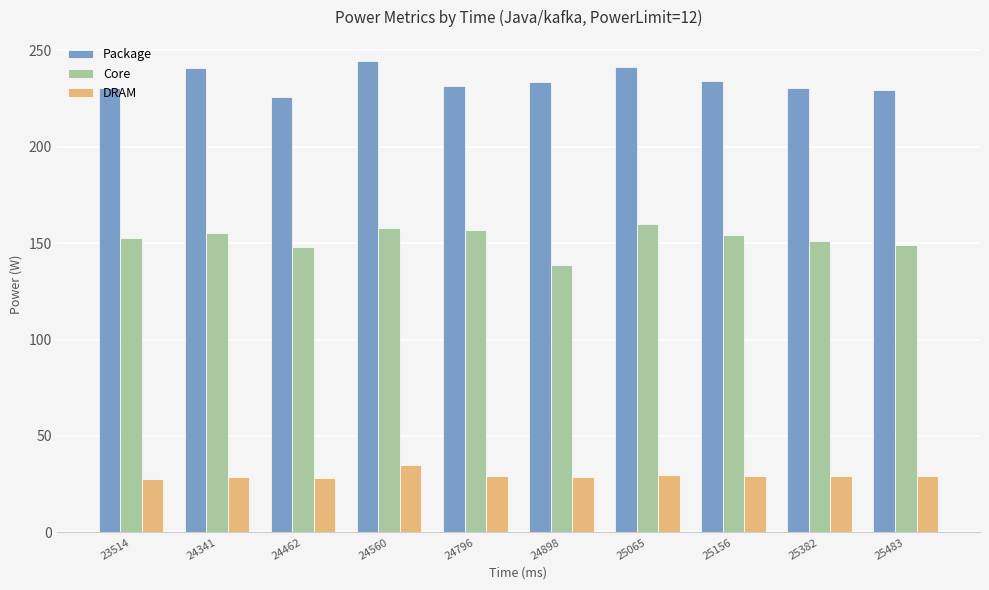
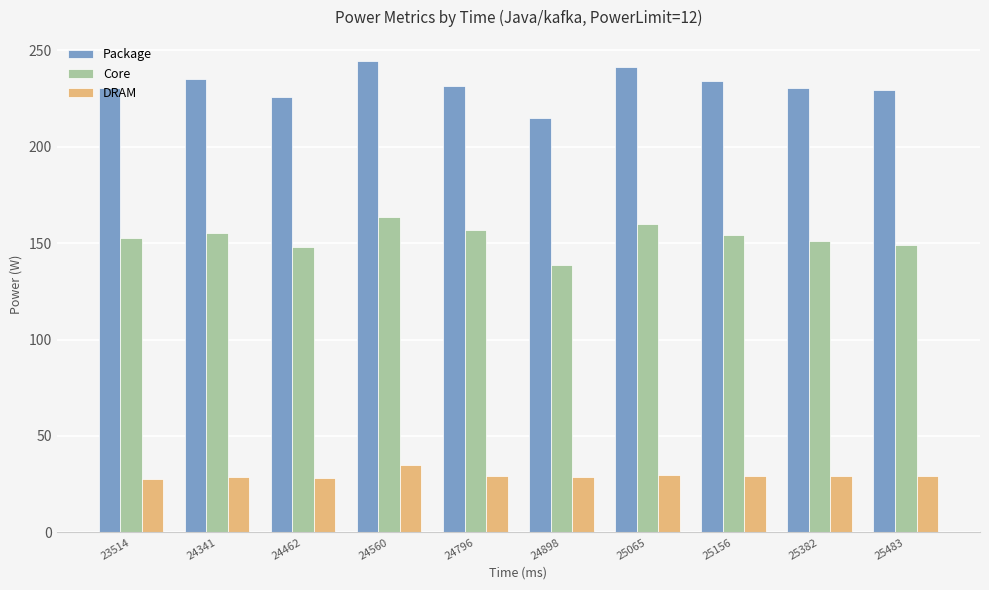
  {
    "Package": {
      "23514": 231,
-     "24341": 241,
+     "24341": 235,
      "24462": 226,
      "24560": 245,
      "24796": 232,
-     "24898": 233,
+     "24898": 215,
      "25065": 242,
      "25156": 234,
      "25382": 231,
      "25483": 230
    },
    "Core": {
      "23514": 153,
      "24341": 155,
      "24462": 148,
-     "24560": 158,
+     "24560": 163,
      "24796": 157,
      "24898": 139,
      "25065": 160,
      "25156": 154,
      "25382": 151,
      "25483": 149
    },
    "DRAM": {
      "23514": 28,
      "24341": 29,
      "24462": 28,
      "24560": 35,
      "24796": 29,
      "24898": 29,
      "25065": 29,
      "25156": 29,
      "25382": 29,
      "25483": 29
    }
  }
